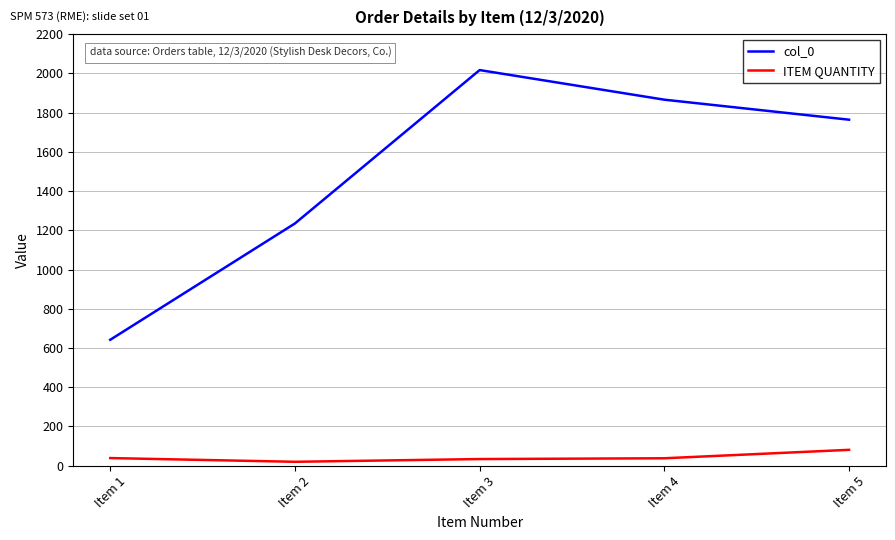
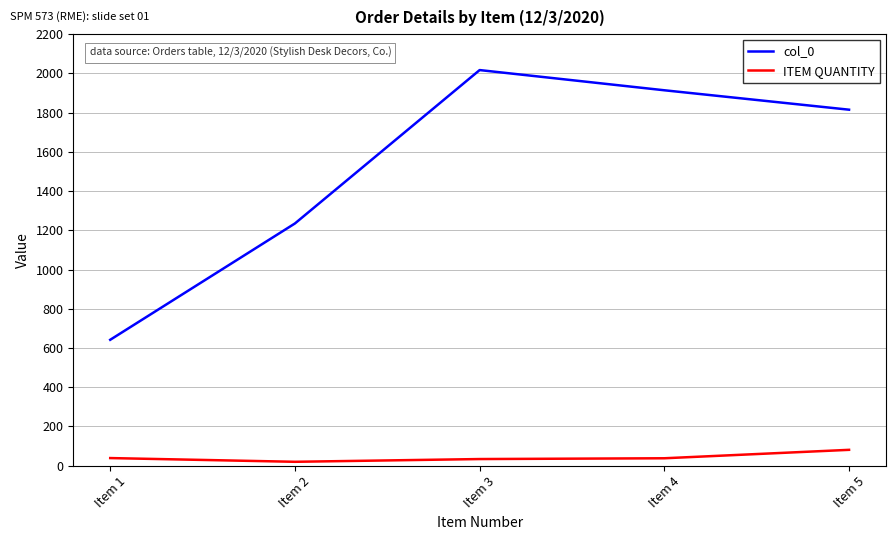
  {
    "col_0": {
      "Item 1": 640,
      "Item 2": 1240,
      "Item 3": 2020,
-     "Item 4": 1870,
-     "Item 5": 1760
+     "Item 4": 1910,
+     "Item 5": 1820
    },
    "ITEM QUANTITY": {
      "Item 1": 40,
      "Item 2": 20,
      "Item 3": 30,
      "Item 4": 40,
      "Item 5": 80
    }
  }
